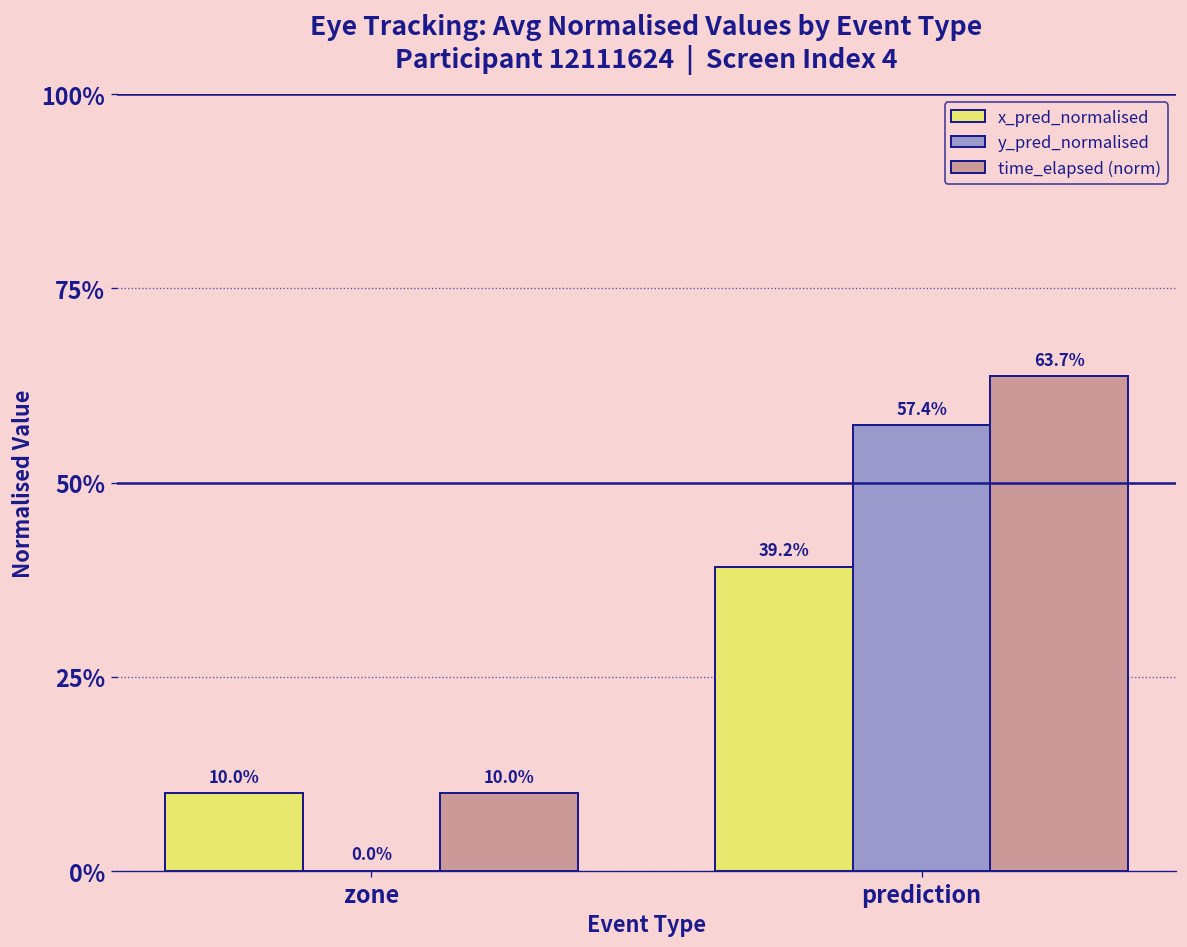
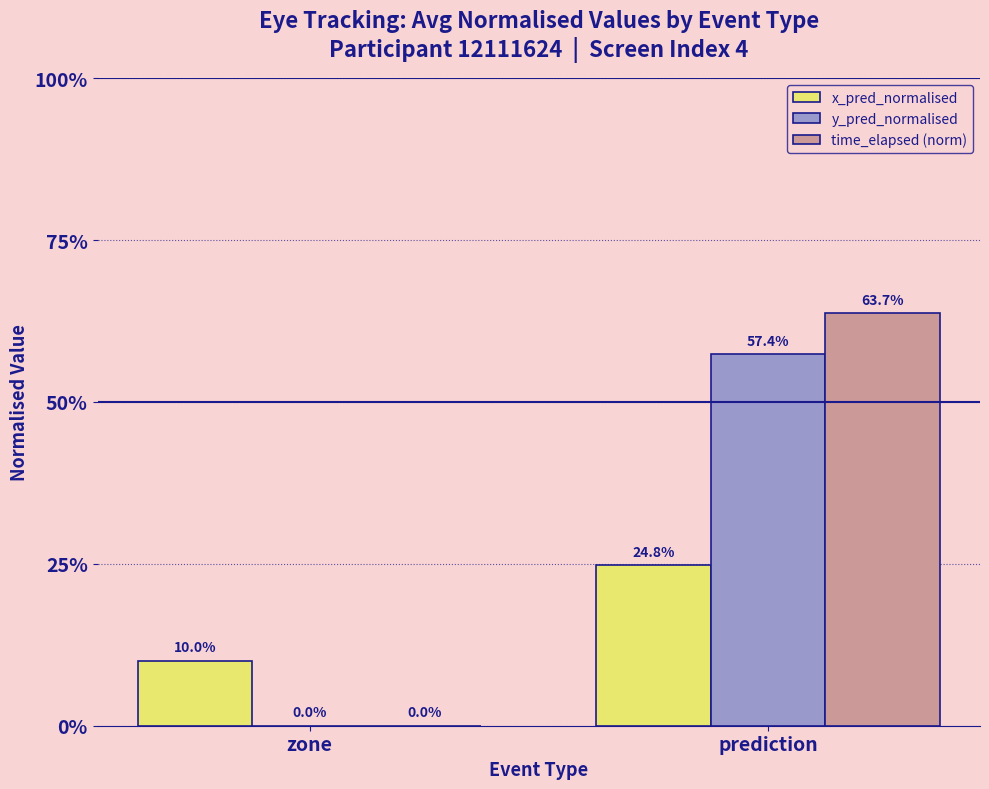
  {
    "x_pred_normalised": {
      "zone": "10.0%",
-     "prediction": "39.2%"
+     "prediction": "24.8%"
    },
    "y_pred_normalised": {
      "zone": "0.0%",
      "prediction": "57.4%"
    },
    "time_elapsed (norm)": {
-     "zone": "10.0%",
+     "zone": "0.0%",
      "prediction": "63.7%"
    }
  }
